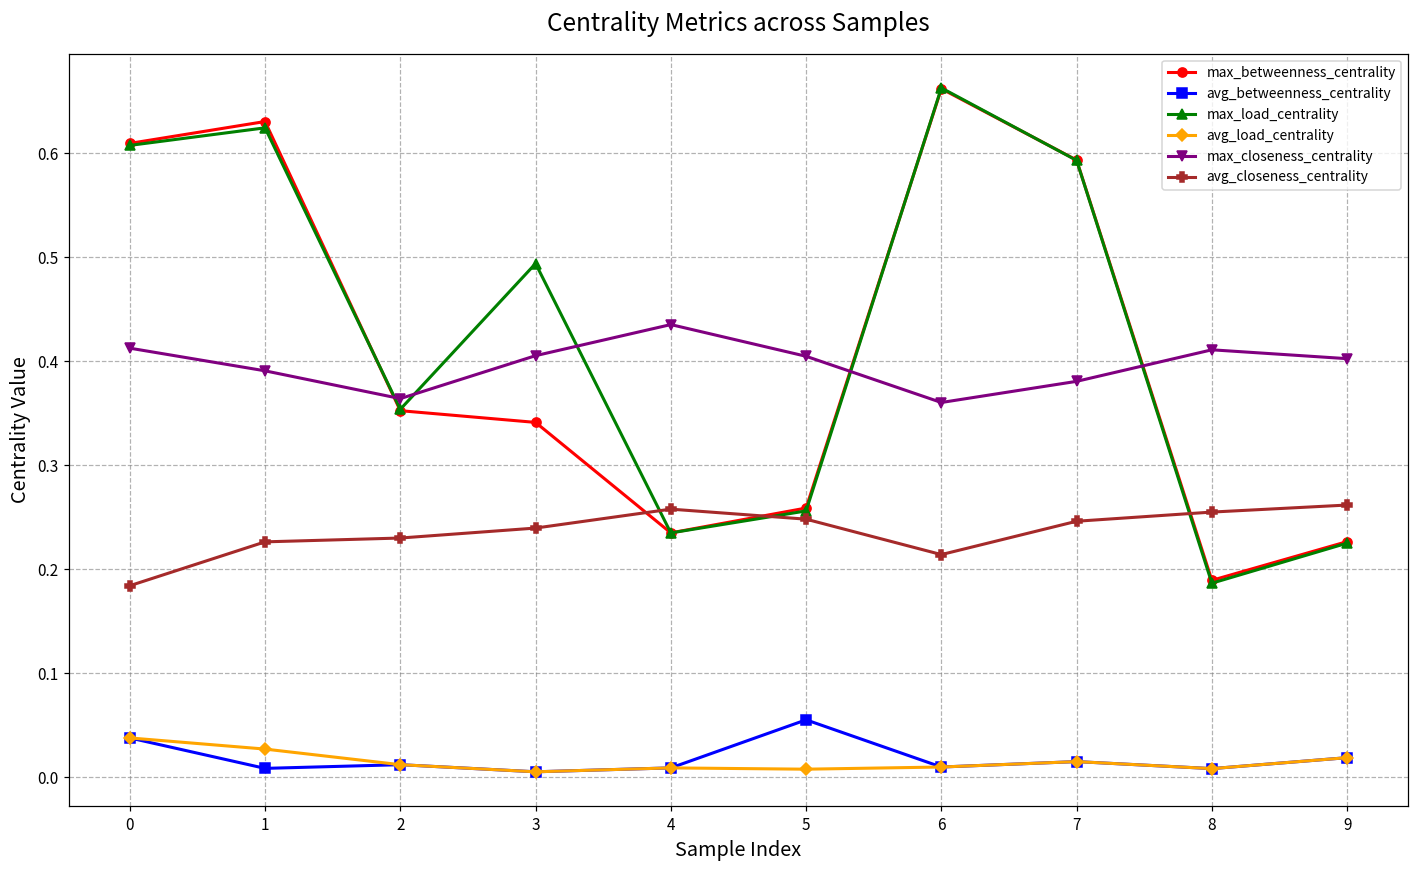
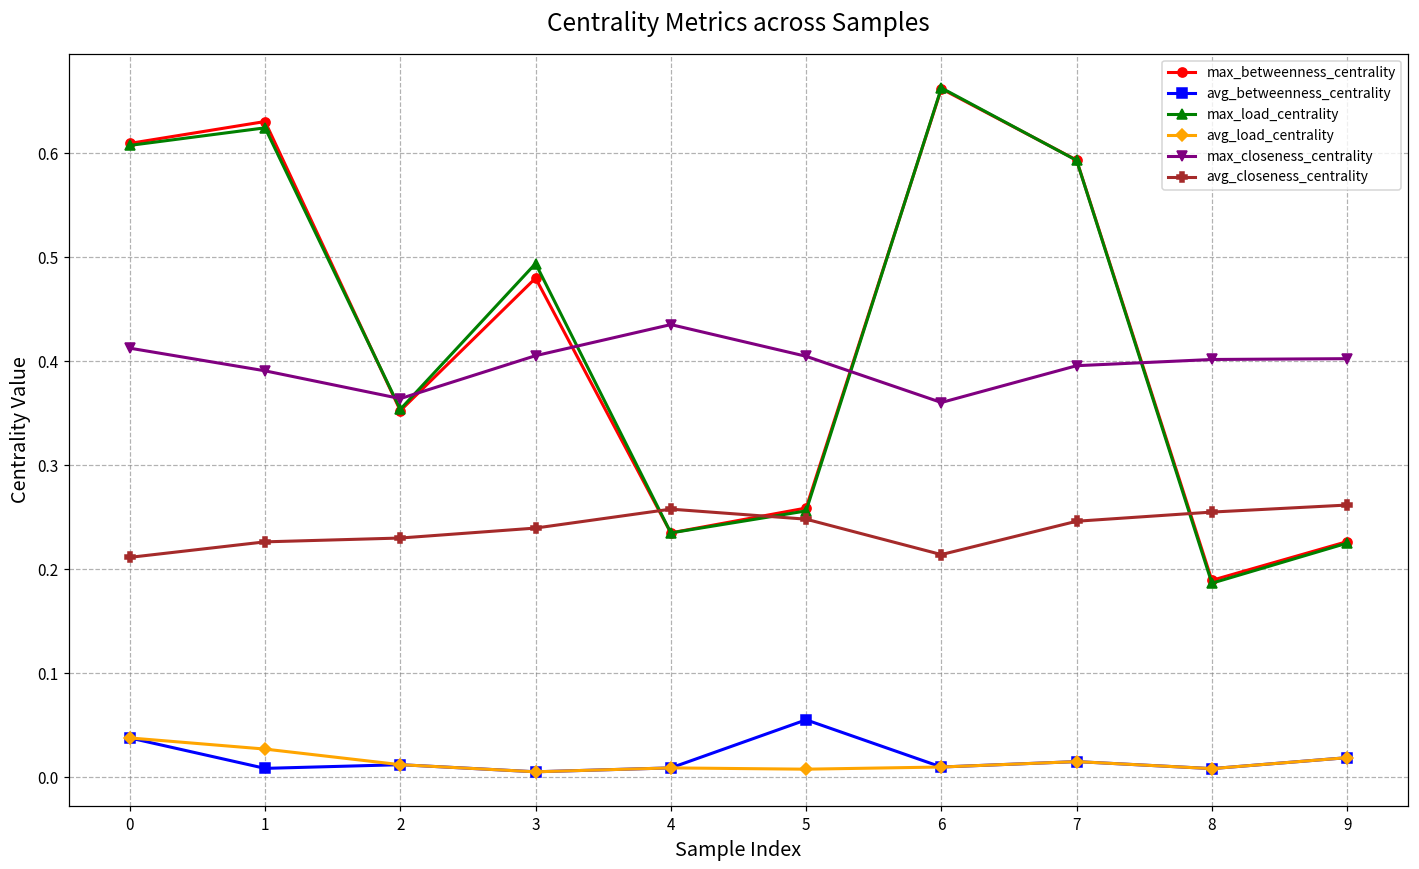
  {
    "max_betweenness_centrality": {
      "1": 0.63,
-     "3": 0.34,
+     "3": 0.48,
      "5": 0.26,
      "8": 0.19
    },
    "avg_betweenness_centrality": {
      "1": 0.01,
      "5": 0.06
    },
    "max_load_centrality": {
      "1": 0.62,
      "3": 0.49,
      "5": 0.26,
      "8": 0.19
    },
    "avg_load_centrality": {
      "1": 0.03,
      "5": 0.01
    },
    "max_closeness_centrality": {
      "0": 0.41,
      "1": 0.39,
      "2": 0.36,
      "3": 0.41,
      "4": 0.44,
      "5": 0.40,
      "6": 0.36,
-     "7": 0.38,
-     "8": 0.41,
+     "7": 0.40,
+     "8": 0.40,
      "9": 0.40
    },
    "avg_closeness_centrality": {
-     "0": 0.18,
+     "0": 0.21,
      "1": 0.23,
      "2": 0.23,
      "3": 0.24,
      "4": 0.26,
      "5": 0.25,
      "6": 0.21,
      "7": 0.25,
      "8": 0.25,
      "9": 0.26
    }
  }
